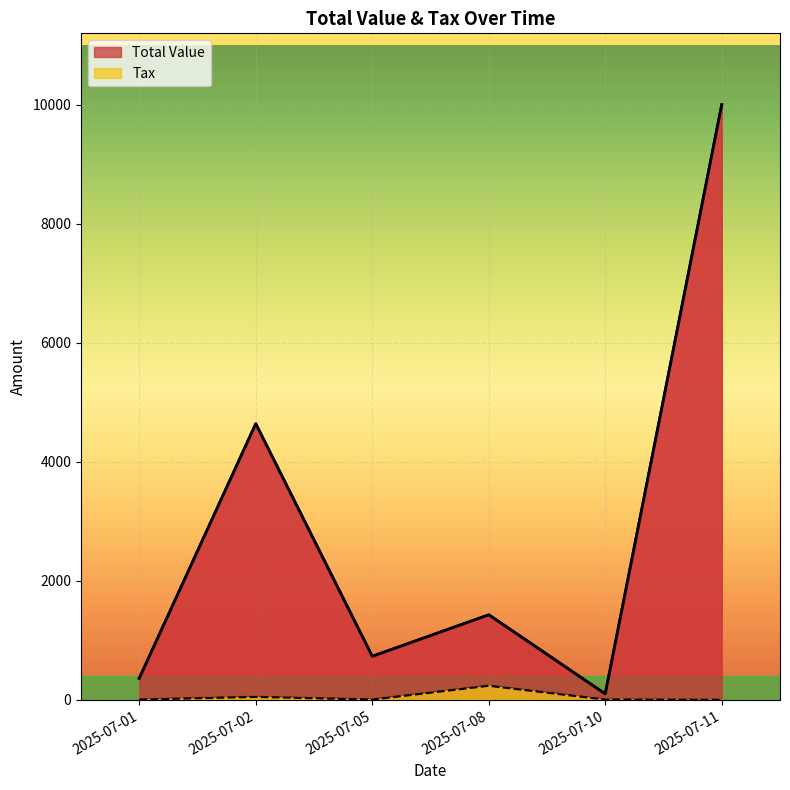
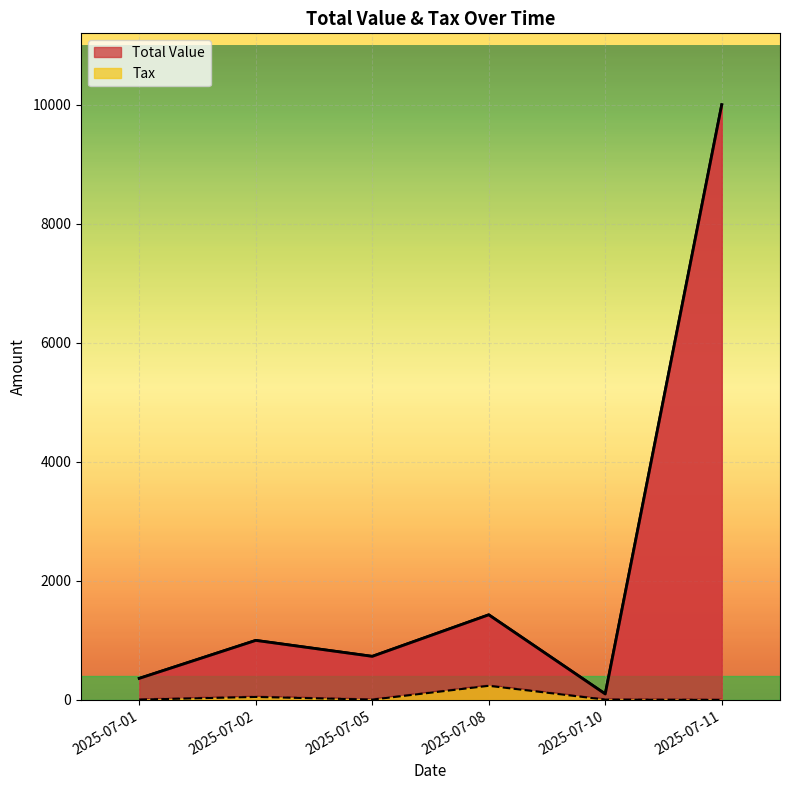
  {
    "Total Value": {
-     "2025-07-02": 4600,
+     "2025-07-02": 1000,
      "2025-07-05": 700,
      "2025-07-08": 1400,
      "2025-07-11": 10000
    }
  }
